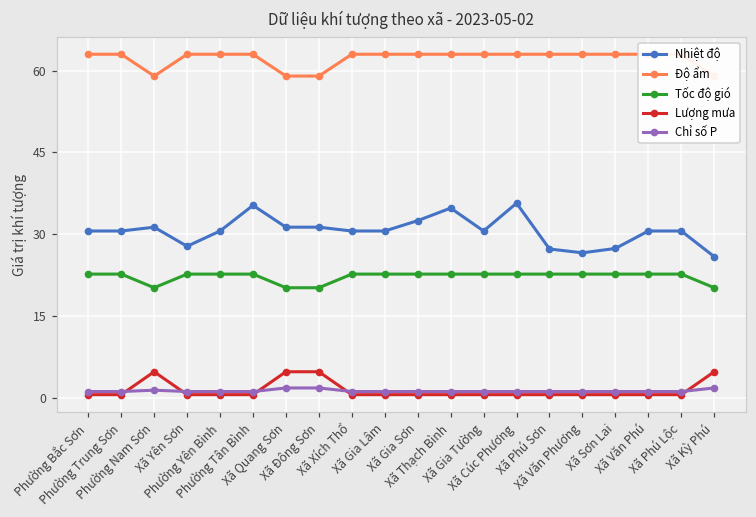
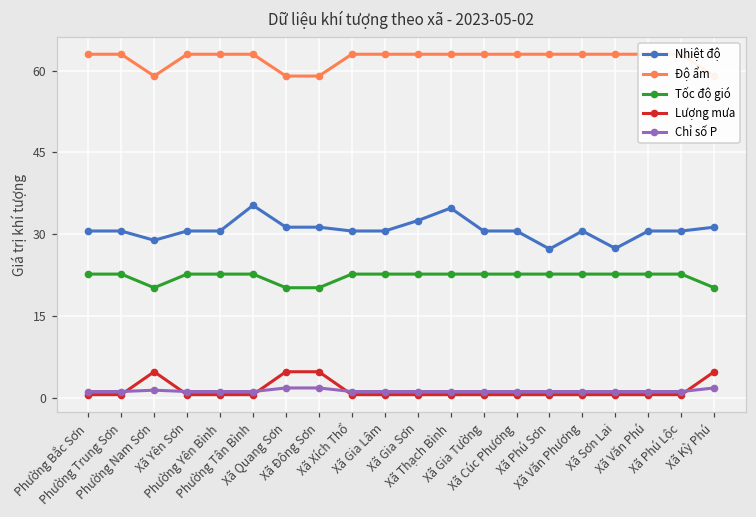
  {
    "Nhiệt độ": {
      "Phường Bắc Sơn": 31,
      "Phường Trung Sơn": 31,
-     "Phường Nam Sơn": 31,
-     "Xã Yên Sơn": 28,
+     "Phường Nam Sơn": 29,
+     "Xã Yên Sơn": 31,
      "Phường Yên Bình": 31,
      "Phường Tân Bình": 35,
      "Xã Quang Sơn": 31,
      "Xã Đông Sơn": 31,
      "Xã Xích Thổ": 31,
      "Xã Gia Lâm": 31,
      "Xã Gia Sơn": 33,
      "Xã Thạch Bình": 35,
      "Xã Gia Tường": 31,
-     "Xã Cúc Phương": 36,
+     "Xã Cúc Phương": 31,
      "Xã Phú Sơn": 27,
-     "Xã Văn Phương": 27,
+     "Xã Văn Phương": 31,
      "Xã Sơn Lai": 27,
      "Xã Văn Phú": 31,
      "Xã Phú Lộc": 31,
-     "Xã Kỳ Phú": 26
+     "Xã Kỳ Phú": 31
    },
    "Độ ẩm": {
      "Phường Bắc Sơn": 63,
      "Phường Trung Sơn": 63,
      "Phường Nam Sơn": 59,
      "Xã Yên Sơn": 63,
      "Phường Yên Bình": 63,
      "Phường Tân Bình": 63,
      "Xã Quang Sơn": 59,
      "Xã Đông Sơn": 59,
      "Xã Xích Thổ": 63,
      "Xã Gia Lâm": 63,
      "Xã Gia Sơn": 63,
      "Xã Thạch Bình": 63,
      "Xã Gia Tường": 63,
      "Xã Cúc Phương": 63,
      "Xã Phú Sơn": 63,
      "Xã Văn Phương": 63,
      "Xã Sơn Lai": 63
    },
    "Tốc độ gió": {
      "Phường Bắc Sơn": 23,
      "Phường Trung Sơn": 23,
      "Phường Nam Sơn": 20,
      "Xã Yên Sơn": 23,
      "Phường Yên Bình": 23,
      "Phường Tân Bình": 23,
      "Xã Quang Sơn": 20,
      "Xã Đông Sơn": 20,
      "Xã Xích Thổ": 23,
      "Xã Gia Lâm": 23,
      "Xã Gia Sơn": 23,
      "Xã Thạch Bình": 23,
      "Xã Gia Tường": 23,
      "Xã Cúc Phương": 23,
      "Xã Phú Sơn": 23,
      "Xã Văn Phương": 23,
      "Xã Sơn Lai": 23,
      "Xã Văn Phú": 23,
      "Xã Phú Lộc": 23,
      "Xã Kỳ Phú": 20
    },
    "Lượng mưa": {
      "Phường Bắc Sơn": 1,
      "Phường Trung Sơn": 1,
      "Phường Nam Sơn": 5,
      "Xã Yên Sơn": 1,
      "Phường Yên Bình": 1,
      "Phường Tân Bình": 1,
      "Xã Quang Sơn": 5,
      "Xã Đông Sơn": 5,
      "Xã Xích Thổ": 1,
      "Xã Gia Lâm": 1,
      "Xã Gia Sơn": 1,
      "Xã Thạch Bình": 1,
      "Xã Gia Tường": 1,
      "Xã Cúc Phương": 1,
      "Xã Phú Sơn": 1,
      "Xã Văn Phương": 1,
      "Xã Sơn Lai": 1,
      "Xã Văn Phú": 1,
      "Xã Phú Lộc": 1,
      "Xã Kỳ Phú": 5
    },
    "Chỉ số P": {
      "Phường Bắc Sơn": 1,
      "Phường Trung Sơn": 1,
      "Phường Nam Sơn": 1,
      "Xã Yên Sơn": 1,
      "Phường Yên Bình": 1,
      "Phường Tân Bình": 1,
      "Xã Quang Sơn": 2,
      "Xã Đông Sơn": 2,
      "Xã Xích Thổ": 1,
      "Xã Gia Lâm": 1,
      "Xã Gia Sơn": 1,
      "Xã Thạch Bình": 1,
      "Xã Gia Tường": 1,
      "Xã Cúc Phương": 1,
      "Xã Phú Sơn": 1,
      "Xã Văn Phương": 1,
      "Xã Sơn Lai": 1,
      "Xã Văn Phú": 1,
      "Xã Phú Lộc": 1,
      "Xã Kỳ Phú": 2
    }
  }
